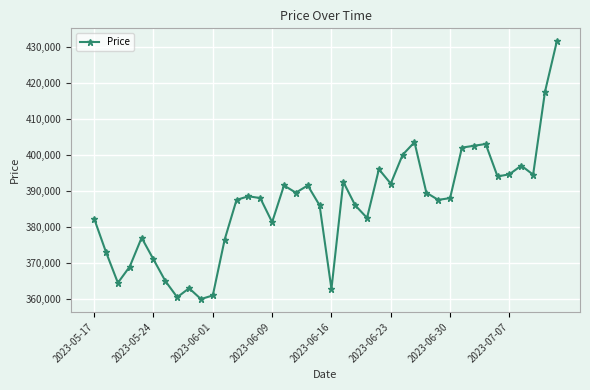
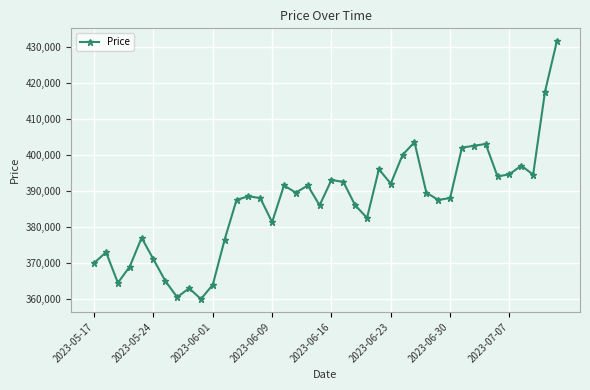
  {
-   "2023-05-17": "382,000",
+   "2023-05-17": "370,000",
    "2023-05-24": "371,000",
-   "2023-06-01": "361,000",
+   "2023-06-01": "364,000",
    "2023-06-09": "381,000",
-   "2023-06-16": "363,000",
+   "2023-06-16": "393,000",
    "2023-06-23": "392,000",
    "2023-06-30": "388,000",
    "2023-07-07": "395,000"
  }
